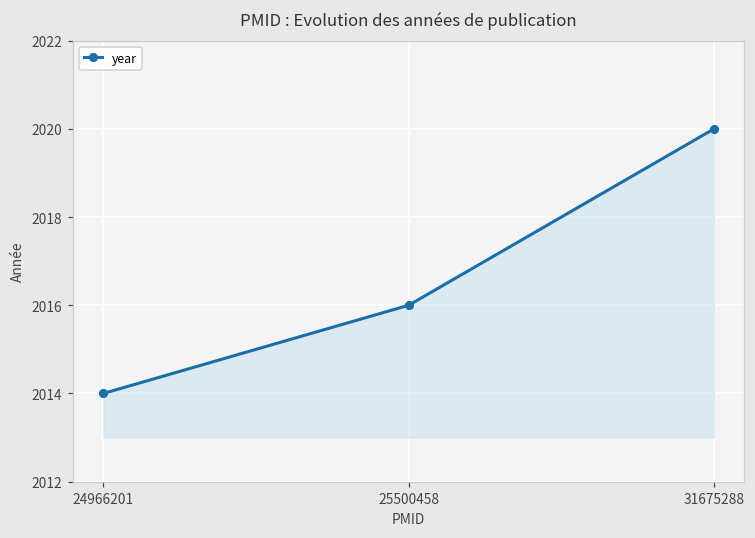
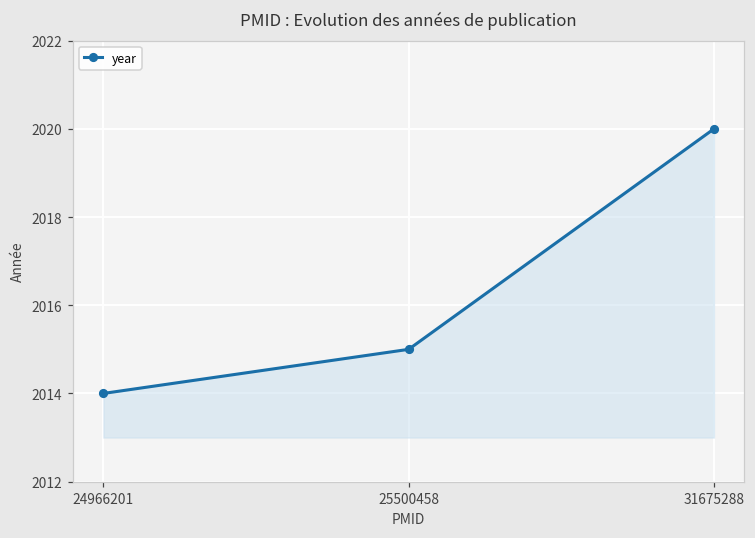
  {
    "24966201": 2014,
-   "25500458": 2016,
+   "25500458": 2015,
    "31675288": 2020
  }
